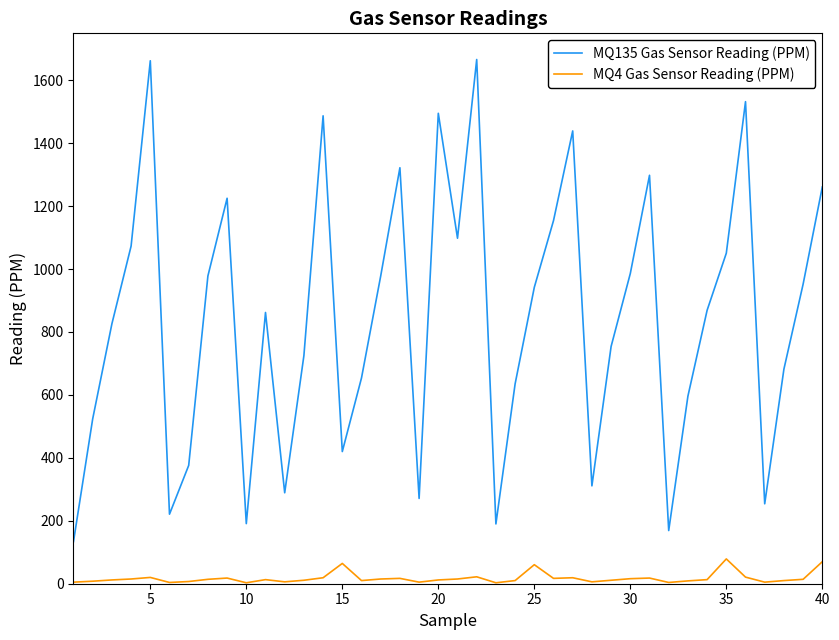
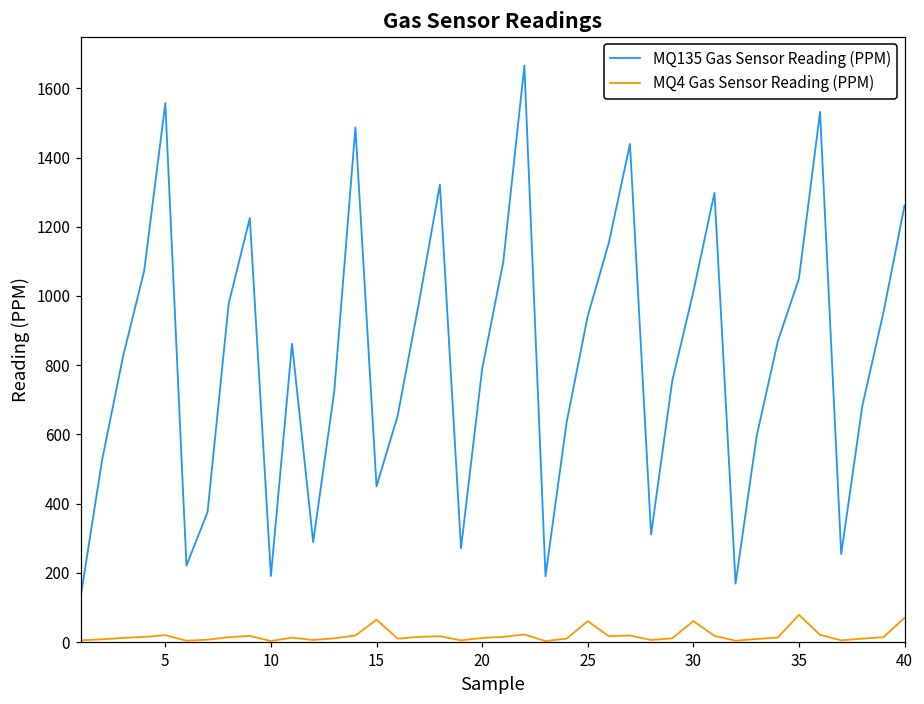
  {
    "MQ135 Gas Sensor Reading (PPM)": {
-     "5": 1660,
+     "5": 1560,
      "10": 190,
-     "15": 420,
-     "20": 1500,
+     "15": 450,
+     "20": 790,
      "25": 940,
-     "30": 990,
+     "30": 1010,
      "35": 1050,
      "40": 1260
    },
    "MQ4 Gas Sensor Reading (PPM)": {
      "5": 20,
      "10": 0,
      "15": 60,
      "20": 10,
      "25": 60,
-     "30": 20,
+     "30": 60,
      "35": 80,
      "40": 70
    }
  }
